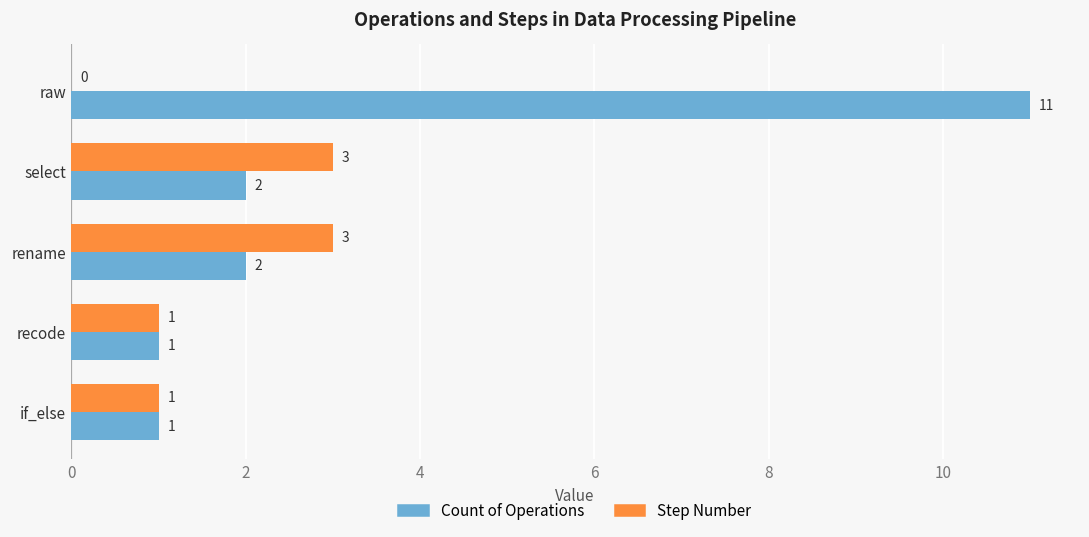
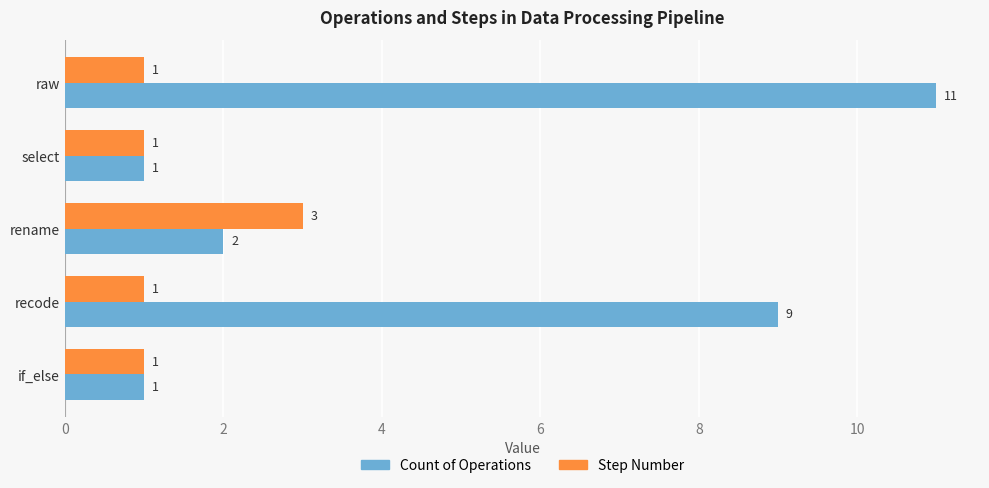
  {
    "Count of Operations": {
      "raw": 11,
-     "select": 2,
+     "select": 1,
      "rename": 2,
-     "recode": 1,
+     "recode": 9,
      "if_else": 1
    },
    "Step Number": {
-     "raw": 0,
-     "select": 3,
+     "raw": 1,
+     "select": 1,
      "rename": 3,
      "recode": 1,
      "if_else": 1
    }
  }
